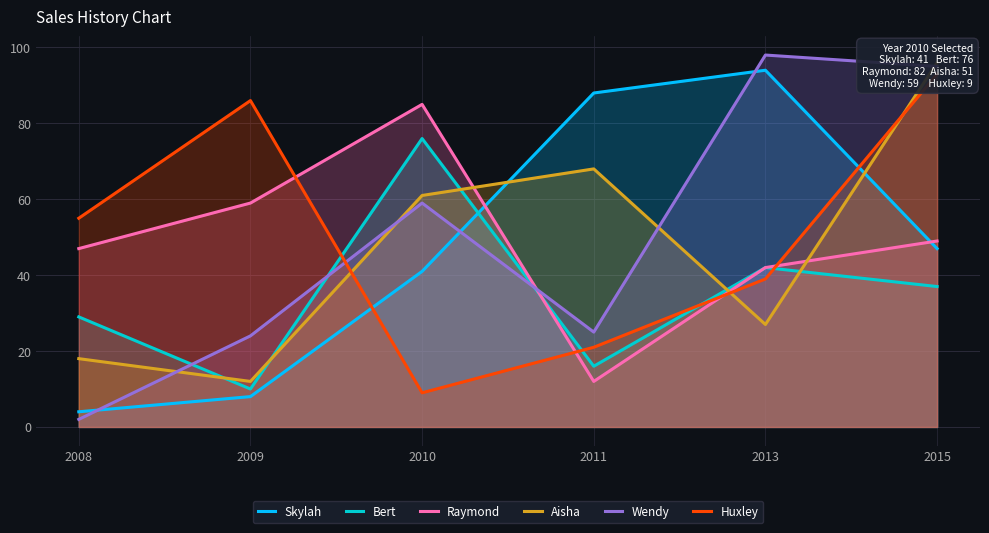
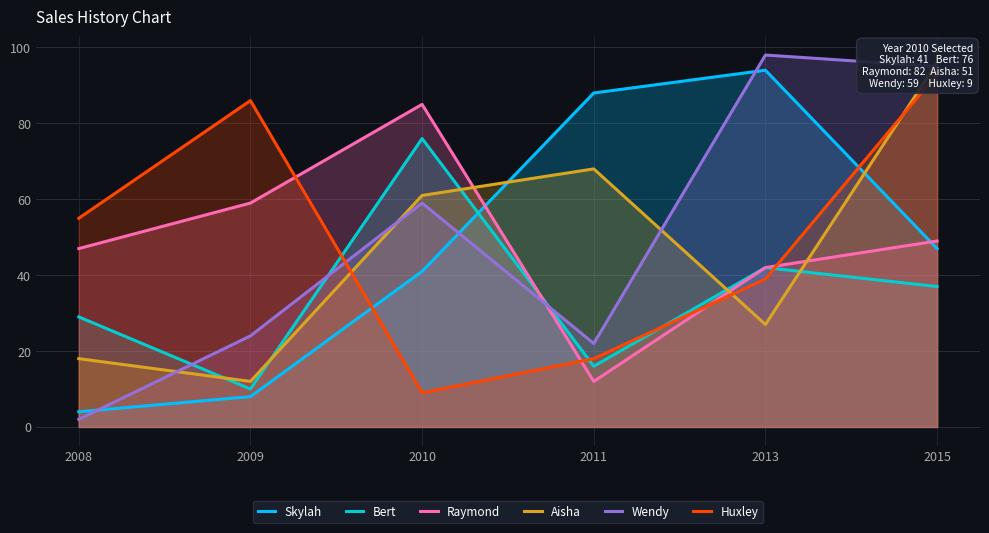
  {
    "Raymond": {
      "2008": 47,
      "2009": 59,
      "2010": 85,
      "2011": 12,
      "2015": 49
    },
    "Aisha": {
      "2008": 18,
      "2009": 12,
      "2010": 61,
      "2011": 68,
      "2013": 27
    },
    "Wendy": {
      "2008": 2,
      "2009": 24,
      "2010": 59,
-     "2011": 25,
+     "2011": 22,
      "2013": 98
    },
    "Huxley": {
      "2008": 55,
      "2009": 86,
      "2010": 9,
-     "2011": 21,
+     "2011": 18,
      "2013": 39
    }
  }
